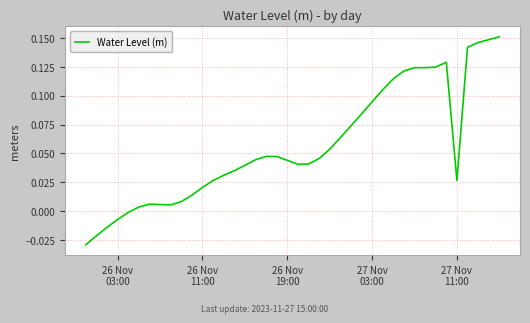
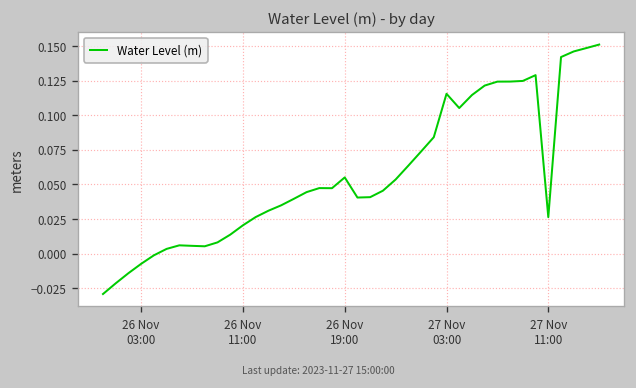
  {
    "26 Nov 03:00": -0.007,
    "26 Nov 11:00": 0.020,
-   "26 Nov 19:00": 0.044,
-   "27 Nov 03:00": 0.095,
+   "26 Nov 19:00": 0.055,
+   "27 Nov 03:00": 0.115,
    "27 Nov 11:00": 0.026
  }
